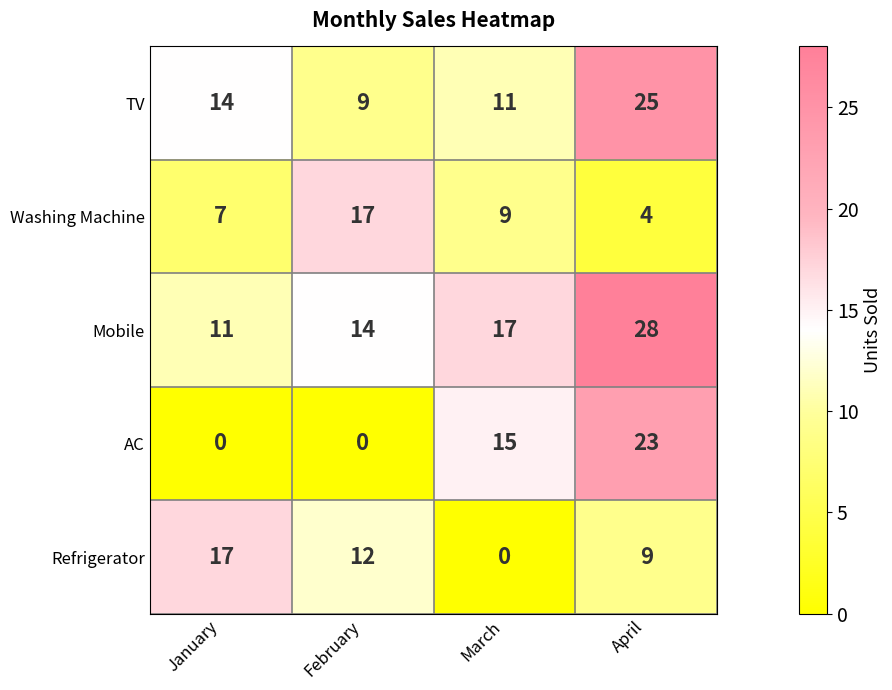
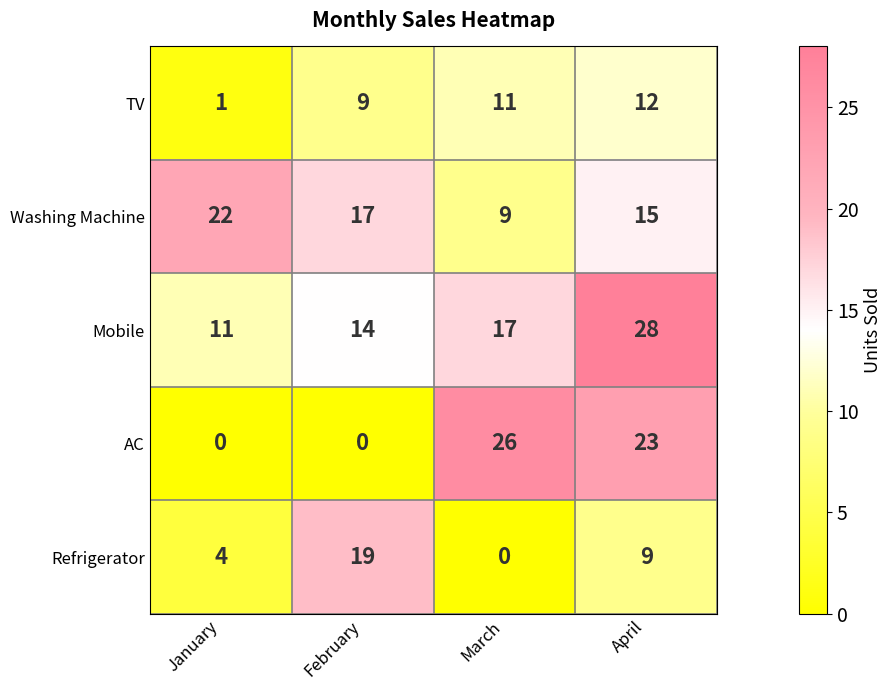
  {
    "TV": {
-     "January": 14,
+     "January": 1,
      "February": 9,
      "March": 11,
-     "April": 25
+     "April": 12
    },
    "Washing Machine": {
-     "January": 7,
+     "January": 22,
      "February": 17,
      "March": 9,
-     "April": 4
+     "April": 15
    },
    "Mobile": {
      "January": 11,
      "February": 14,
      "March": 17,
      "April": 28
    },
    "AC": {
      "January": 0,
      "February": 0,
-     "March": 15,
+     "March": 26,
      "April": 23
    },
    "Refrigerator": {
-     "January": 17,
-     "February": 12,
+     "January": 4,
+     "February": 19,
      "March": 0,
      "April": 9
    }
  }
